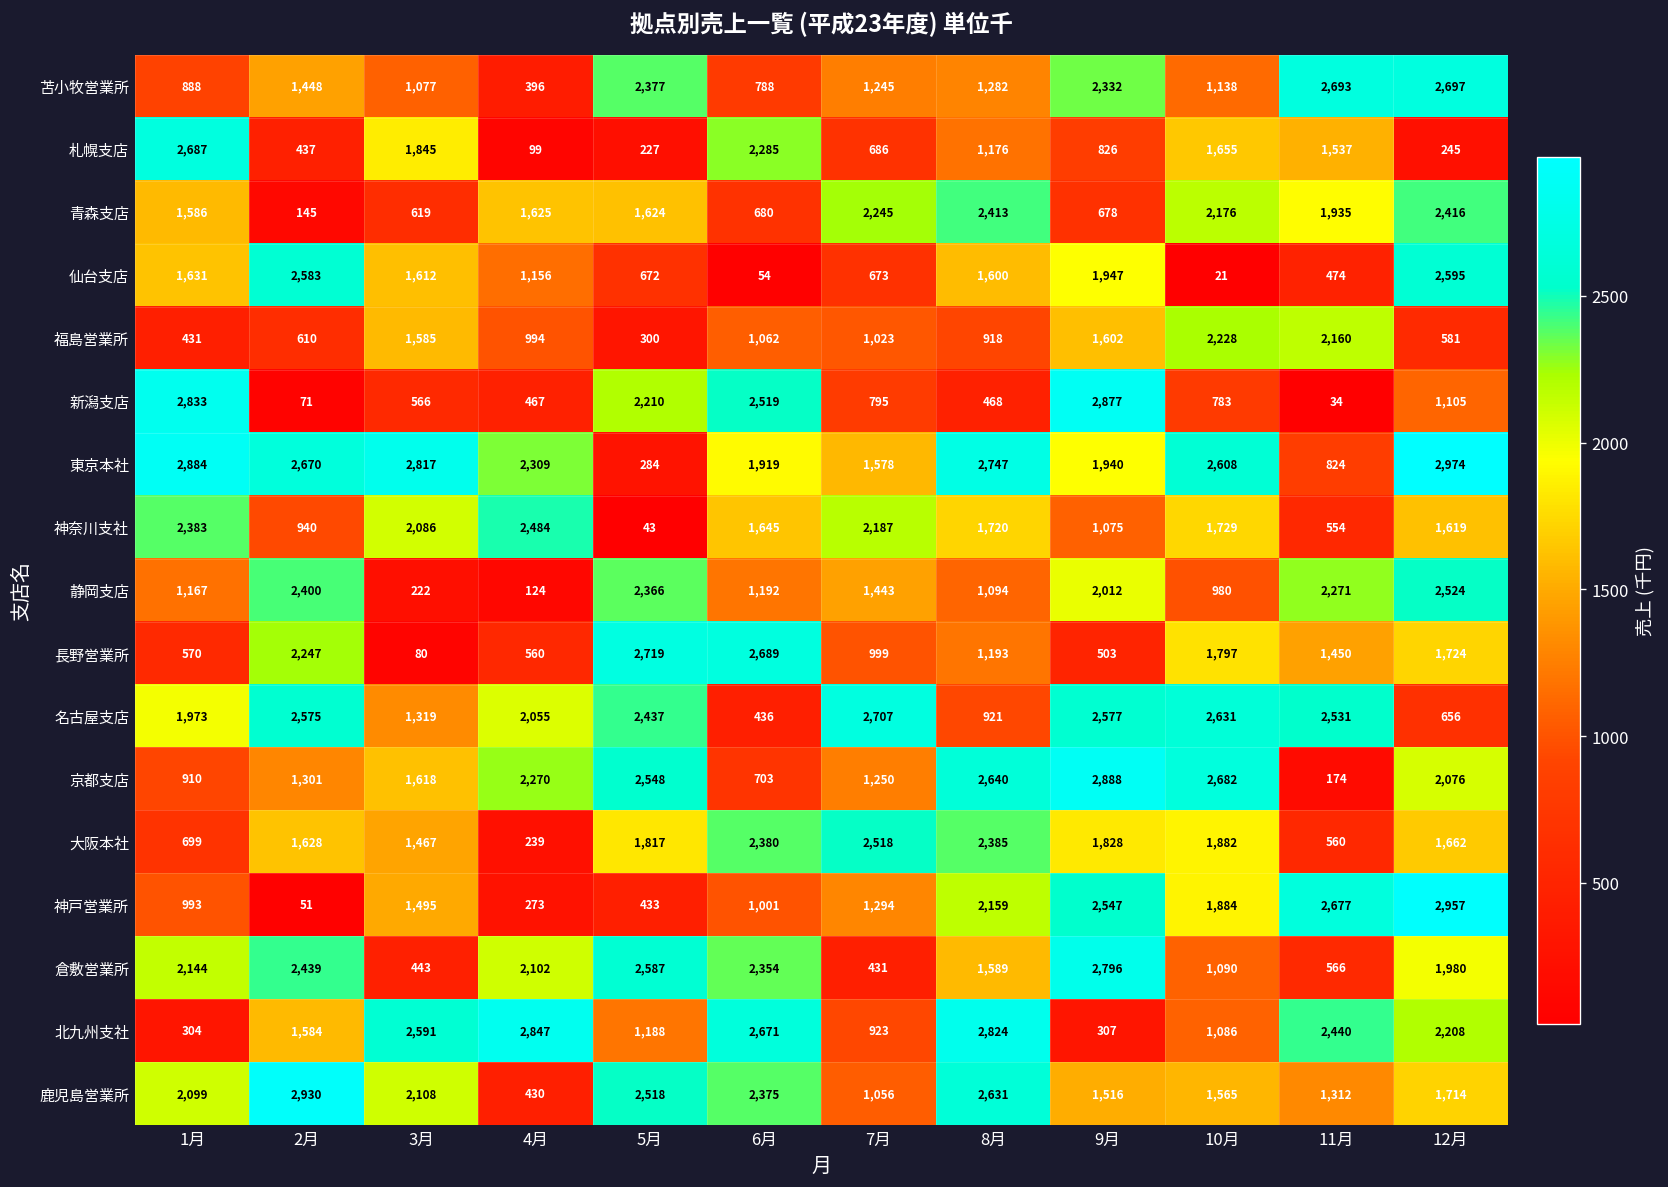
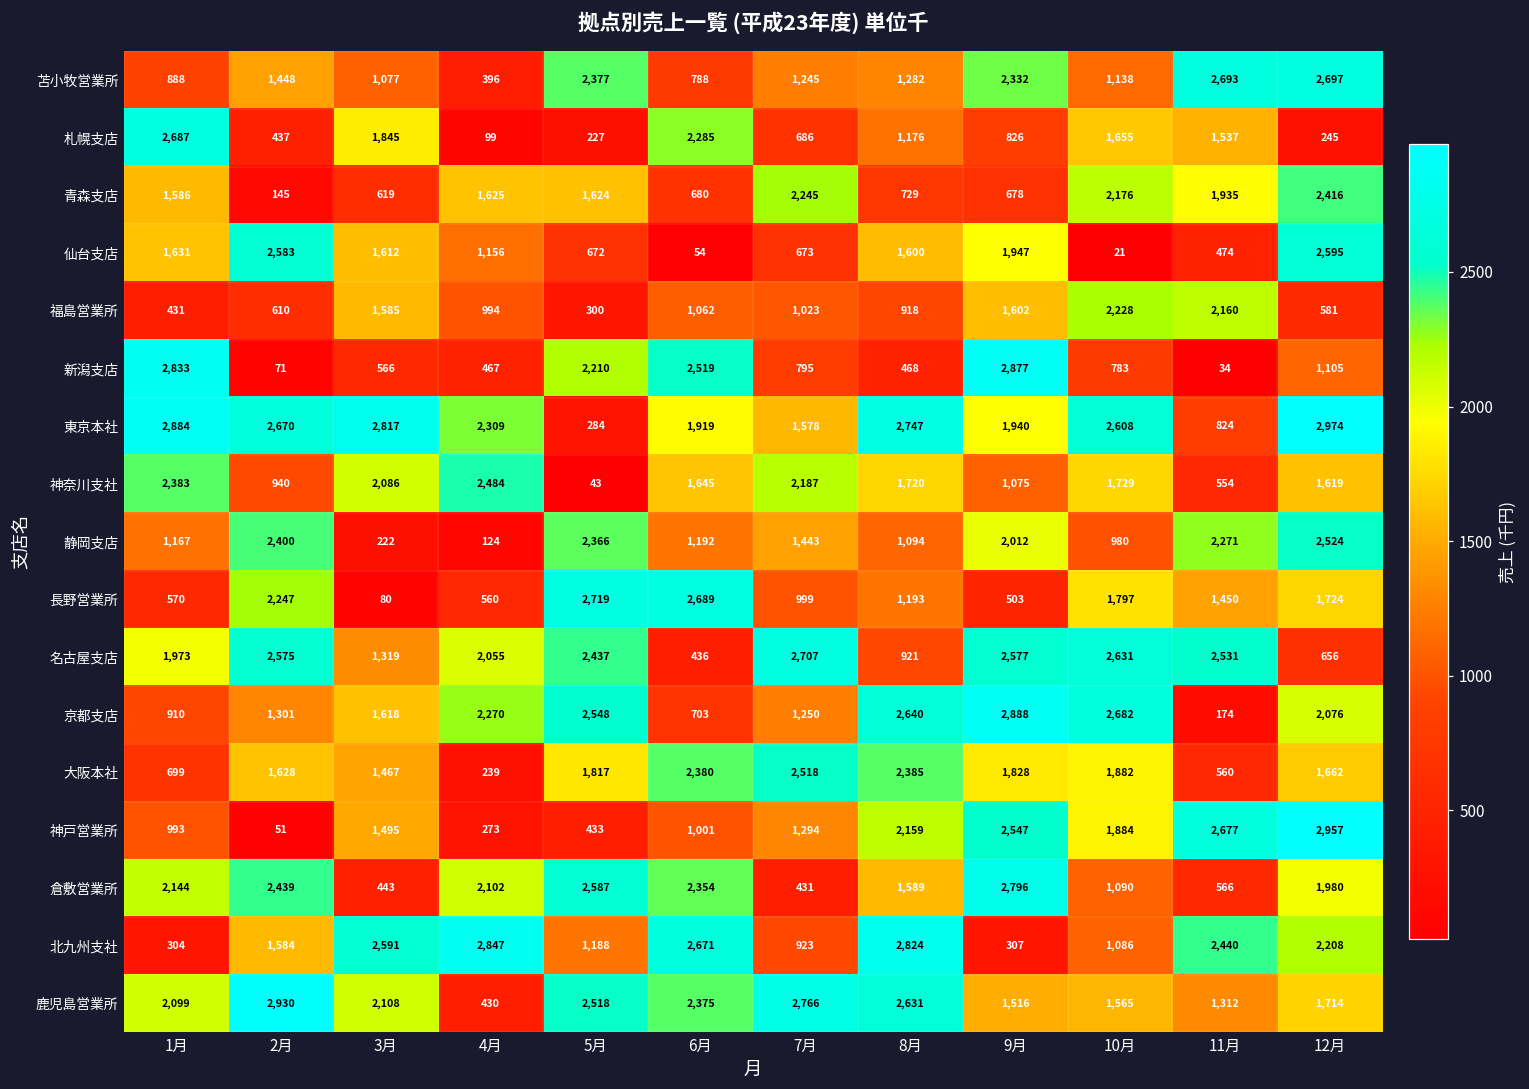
  {
    "青森支店": {
      "1月": "1,586",
      "2月": "145",
      "3月": "619",
      "4月": "1,625",
      "5月": "1,624",
      "6月": "680",
      "7月": "2,245",
-     "8月": "2,413",
+     "8月": "729",
      "9月": "678",
      "10月": "2,176",
      "11月": "1,935",
      "12月": "2,416"
    },
    "鹿児島営業所": {
      "1月": "2,099",
      "2月": "2,930",
      "3月": "2,108",
      "4月": "430",
      "5月": "2,518",
      "6月": "2,375",
-     "7月": "1,056",
+     "7月": "2,766",
      "8月": "2,631",
      "9月": "1,516",
      "10月": "1,565",
      "11月": "1,312",
      "12月": "1,714"
    }
  }
